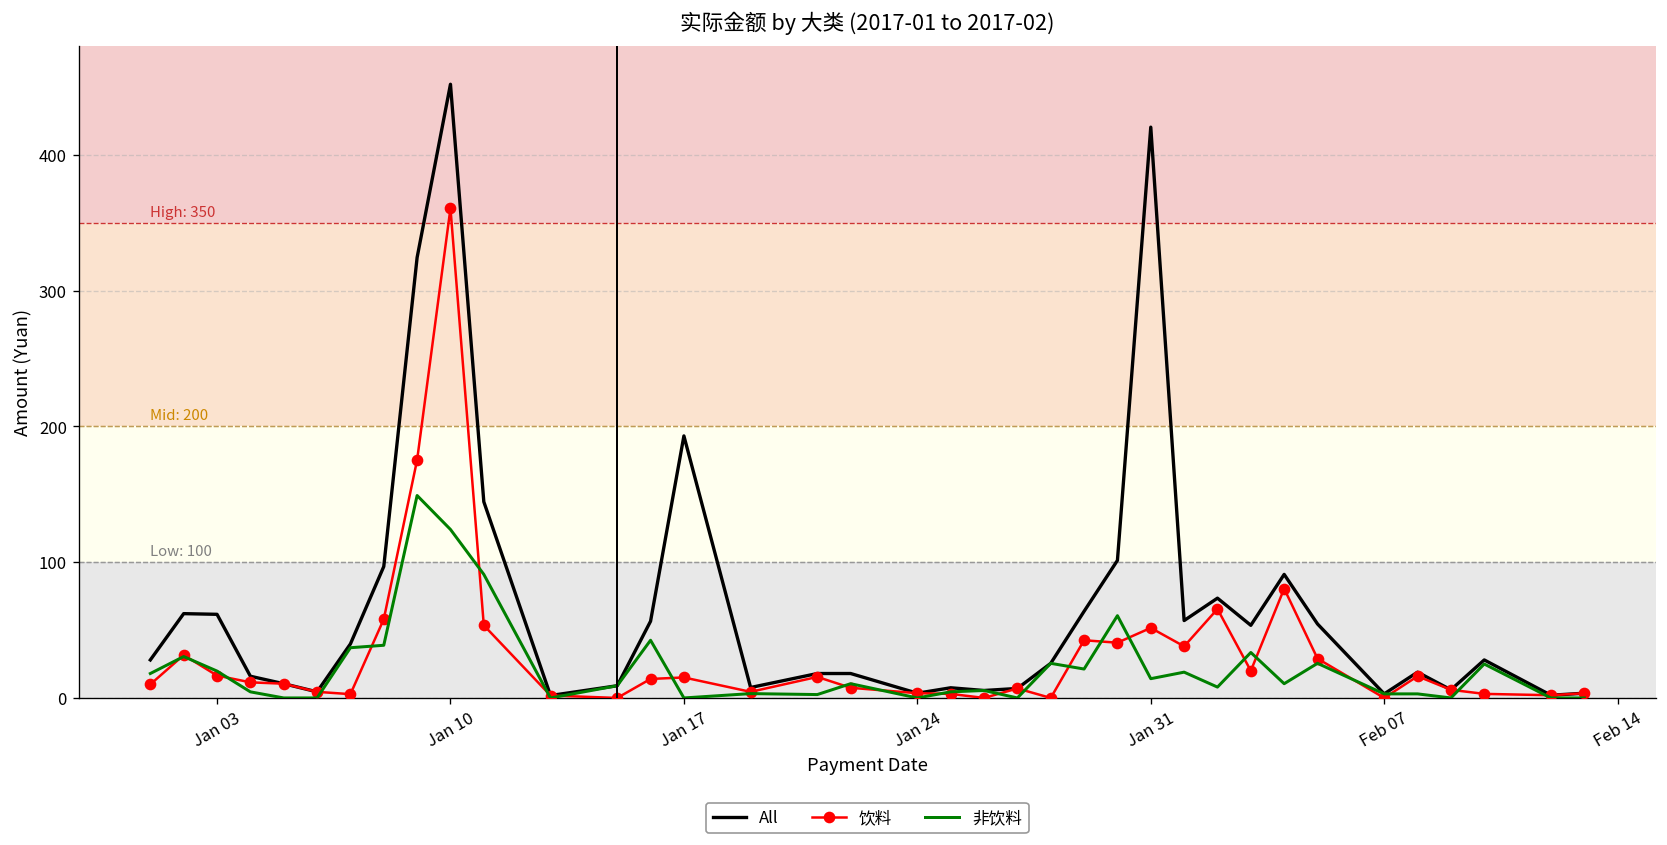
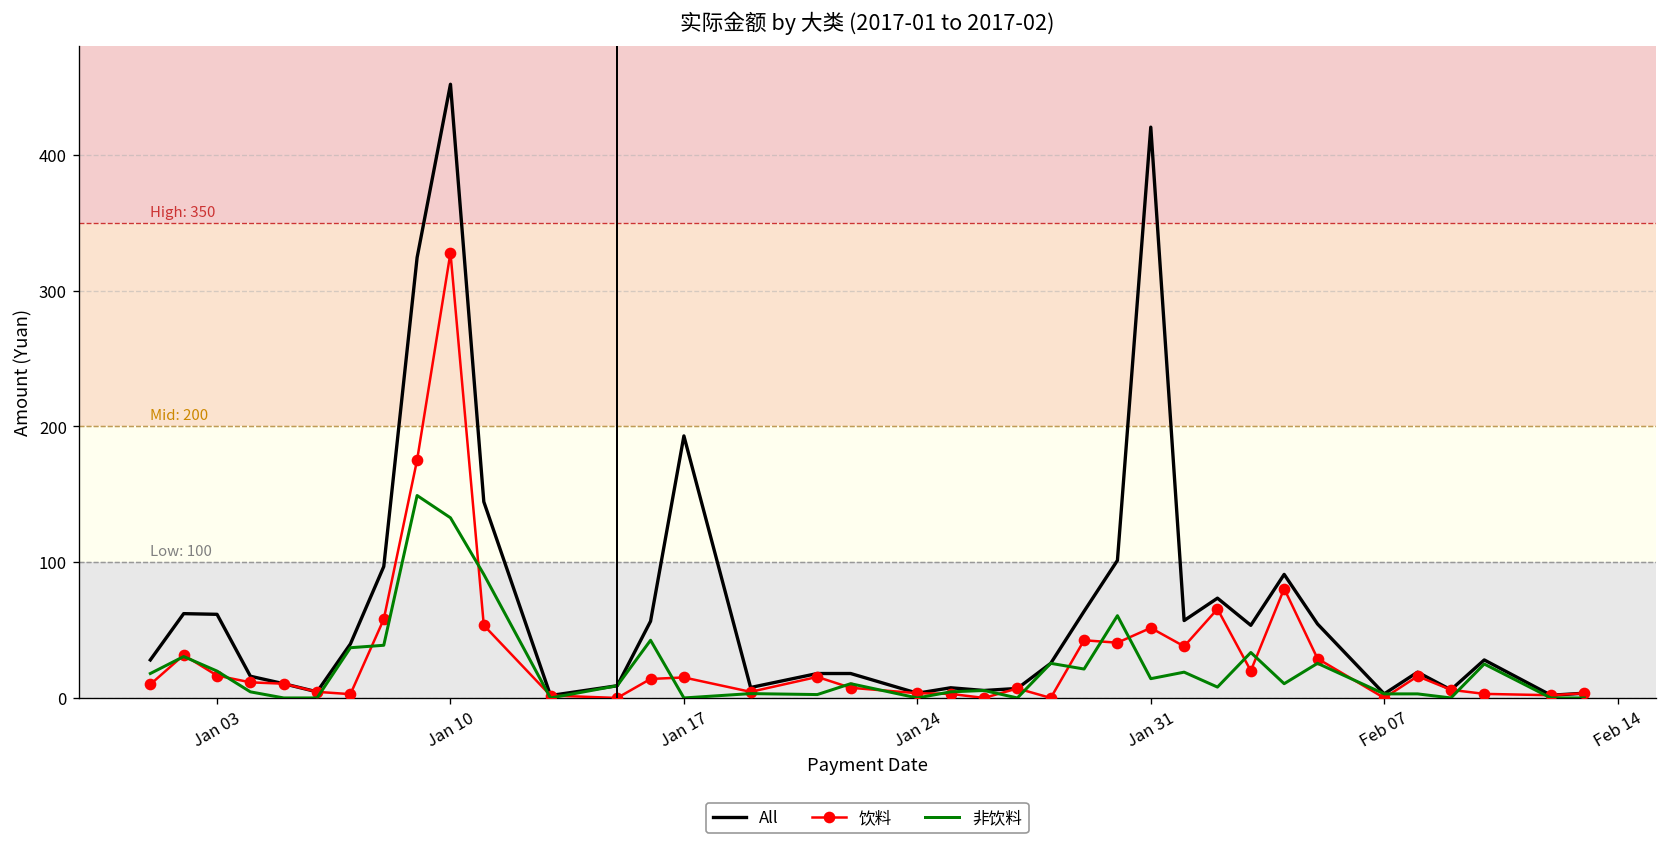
  {
    "All": {
      "Jan 03": 62,
      "Jan 10": 452,
      "Jan 17": 193,
      "Jan 31": 420
    },
    "饮料": {
      "Jan 03": 17,
-     "Jan 10": 361,
+     "Jan 10": 328,
      "Jan 17": 15,
      "Jan 31": 52,
      "Feb 07": 0
    },
    "非饮料": {
      "Jan 03": 20,
-     "Jan 10": 124,
+     "Jan 10": 133,
      "Jan 17": 0,
      "Jan 24": 0,
      "Jan 31": 14
    }
  }
